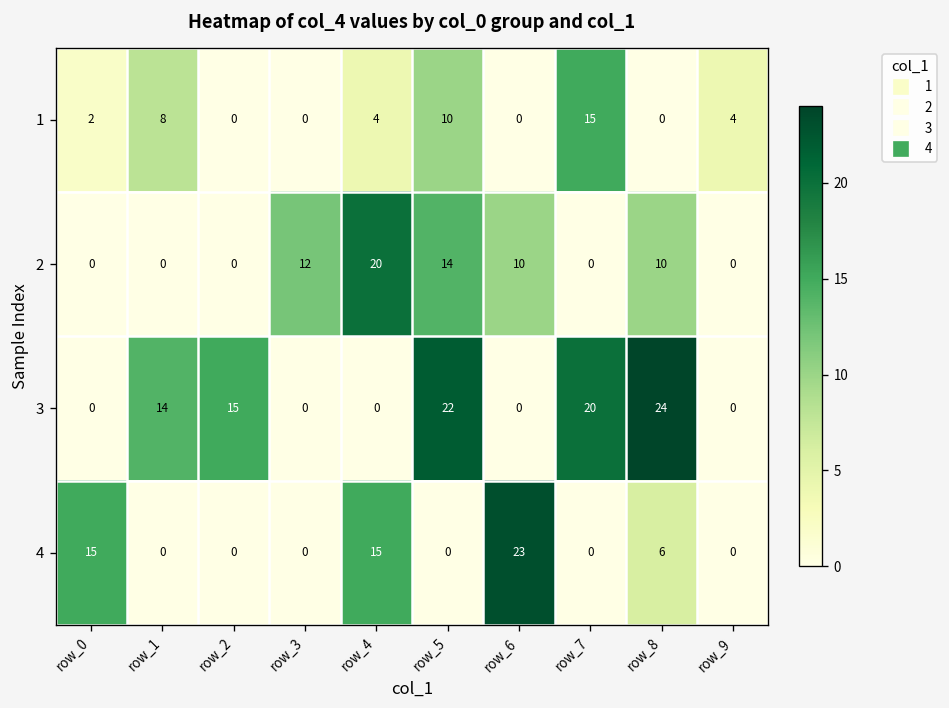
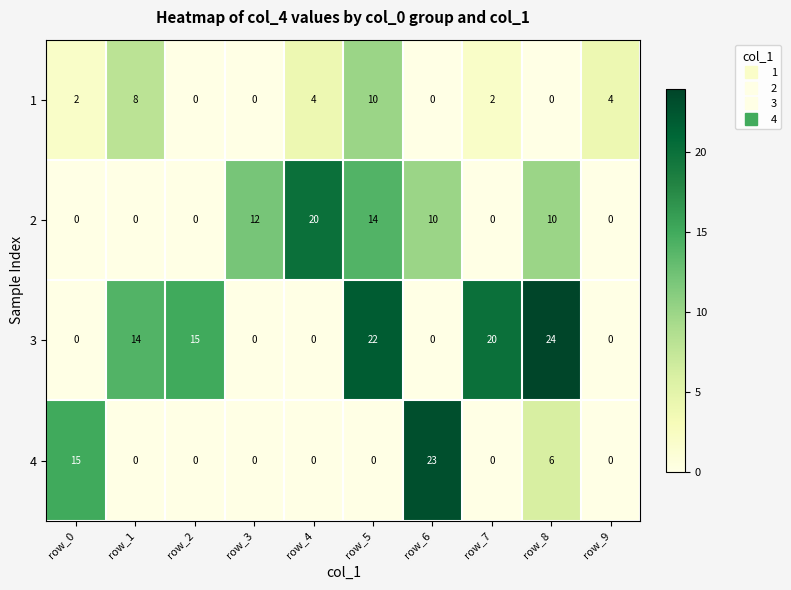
  {
    "1": {
      "row_0": 2,
      "row_1": 8,
      "row_2": 0,
      "row_3": 0,
      "row_4": 4,
      "row_5": 10,
      "row_6": 0,
-     "row_7": 15,
+     "row_7": 2,
      "row_8": 0,
      "row_9": 4
    },
    "2": {
      "row_0": 0,
      "row_1": 0,
      "row_2": 0,
      "row_3": 12,
      "row_4": 20,
      "row_5": 14,
      "row_6": 10,
      "row_7": 0,
      "row_8": 10,
      "row_9": 0
    },
    "3": {
      "row_0": 0,
      "row_1": 14,
      "row_2": 15,
      "row_3": 0,
      "row_4": 0,
      "row_5": 22,
      "row_6": 0,
      "row_7": 20,
      "row_8": 24,
      "row_9": 0
    },
    "4": {
      "row_0": 15,
      "row_1": 0,
      "row_2": 0,
      "row_3": 0,
-     "row_4": 15,
+     "row_4": 0,
      "row_5": 0,
      "row_6": 23,
      "row_7": 0,
      "row_8": 6,
      "row_9": 0
    }
  }
